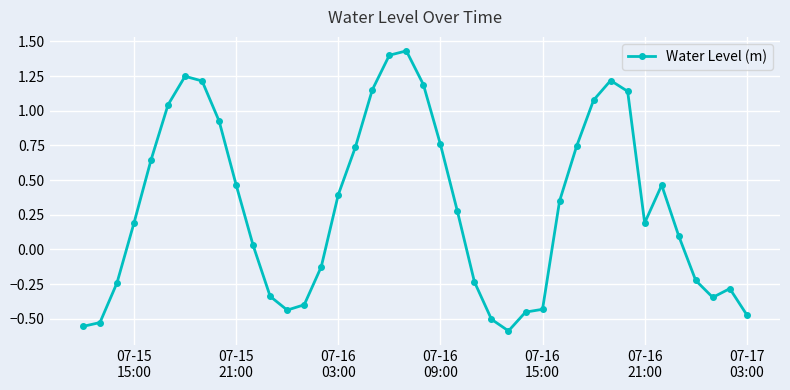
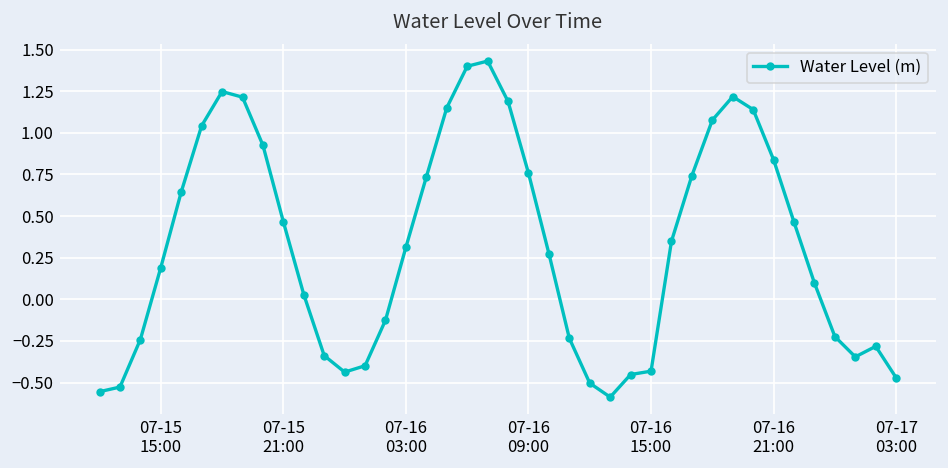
  {
    "07-15 15:00": 0.19,
    "07-15 21:00": 0.47,
-   "07-16 03:00": 0.39,
+   "07-16 03:00": 0.31,
    "07-16 09:00": 0.76,
    "07-16 15:00": -0.43,
-   "07-16 21:00": 0.19,
+   "07-16 21:00": 0.84,
    "07-17 03:00": -0.47
  }
